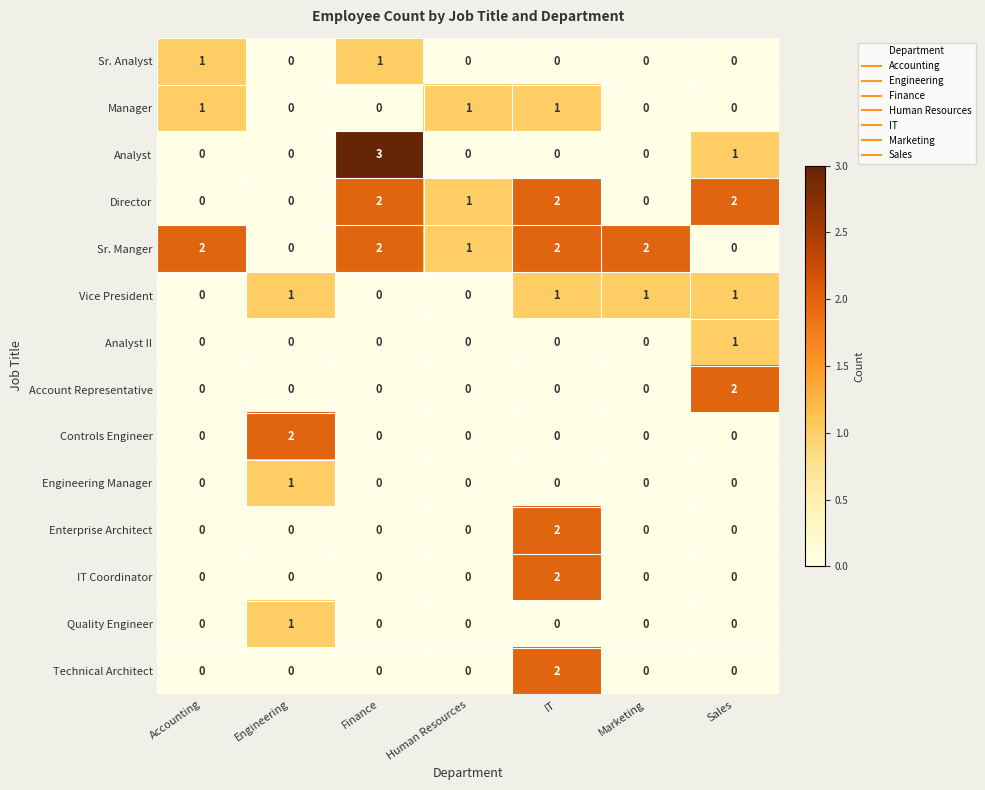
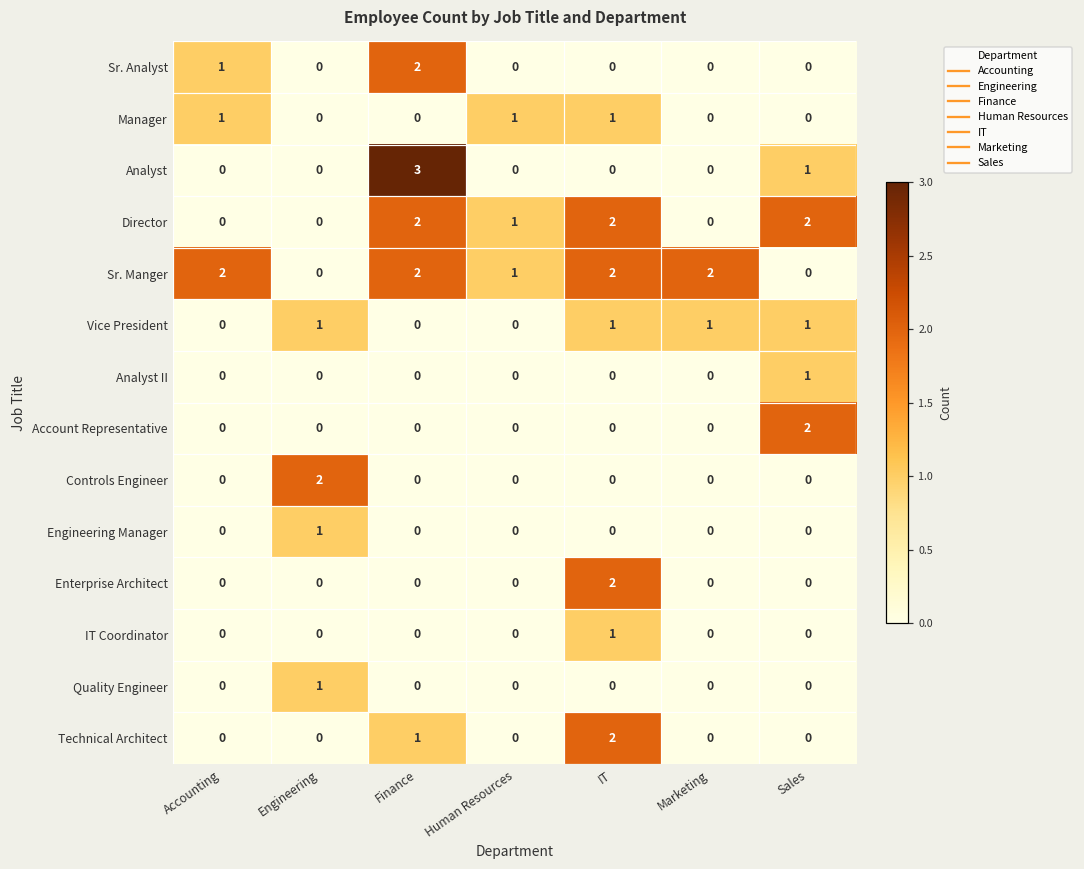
  {
    "Sr. Analyst": {
      "Accounting": 1,
      "Engineering": 0,
-     "Finance": 1,
+     "Finance": 2,
      "Human Resources": 0,
      "IT": 0,
      "Marketing": 0,
      "Sales": 0
    },
    "Manager": {
      "Accounting": 1,
      "Engineering": 0,
      "Finance": 0,
      "Human Resources": 1,
      "IT": 1,
      "Marketing": 0,
      "Sales": 0
    },
    "Analyst": {
      "Accounting": 0,
      "Engineering": 0,
      "Finance": 3,
      "Human Resources": 0,
      "IT": 0,
      "Marketing": 0,
      "Sales": 1
    },
    "Director": {
      "Accounting": 0,
      "Engineering": 0,
      "Finance": 2,
      "Human Resources": 1,
      "IT": 2,
      "Marketing": 0,
      "Sales": 2
    },
    "Sr. Manger": {
      "Accounting": 2,
      "Engineering": 0,
      "Finance": 2,
      "Human Resources": 1,
      "IT": 2,
      "Marketing": 2,
      "Sales": 0
    },
    "Vice President": {
      "Accounting": 0,
      "Engineering": 1,
      "Finance": 0,
      "Human Resources": 0,
      "IT": 1,
      "Marketing": 1,
      "Sales": 1
    },
    "Analyst II": {
      "Accounting": 0,
      "Engineering": 0,
      "Finance": 0,
      "Human Resources": 0,
      "IT": 0,
      "Marketing": 0,
      "Sales": 1
    },
    "Account Representative": {
      "Accounting": 0,
      "Engineering": 0,
      "Finance": 0,
      "Human Resources": 0,
      "IT": 0,
      "Marketing": 0,
      "Sales": 2
    },
    "Controls Engineer": {
      "Accounting": 0,
      "Engineering": 2,
      "Finance": 0,
      "Human Resources": 0,
      "IT": 0,
      "Marketing": 0,
      "Sales": 0
    },
    "Engineering Manager": {
      "Accounting": 0,
      "Engineering": 1,
      "Finance": 0,
      "Human Resources": 0,
      "IT": 0,
      "Marketing": 0,
      "Sales": 0
    },
    "Enterprise Architect": {
      "Accounting": 0,
      "Engineering": 0,
      "Finance": 0,
      "Human Resources": 0,
      "IT": 2,
      "Marketing": 0,
      "Sales": 0
    },
    "IT Coordinator": {
      "Accounting": 0,
      "Engineering": 0,
      "Finance": 0,
      "Human Resources": 0,
-     "IT": 2,
+     "IT": 1,
      "Marketing": 0,
      "Sales": 0
    },
    "Quality Engineer": {
      "Accounting": 0,
      "Engineering": 1,
      "Finance": 0,
      "Human Resources": 0,
      "IT": 0,
      "Marketing": 0,
      "Sales": 0
    },
    "Technical Architect": {
      "Accounting": 0,
      "Engineering": 0,
-     "Finance": 0,
+     "Finance": 1,
      "Human Resources": 0,
      "IT": 2,
      "Marketing": 0,
      "Sales": 0
    }
  }
